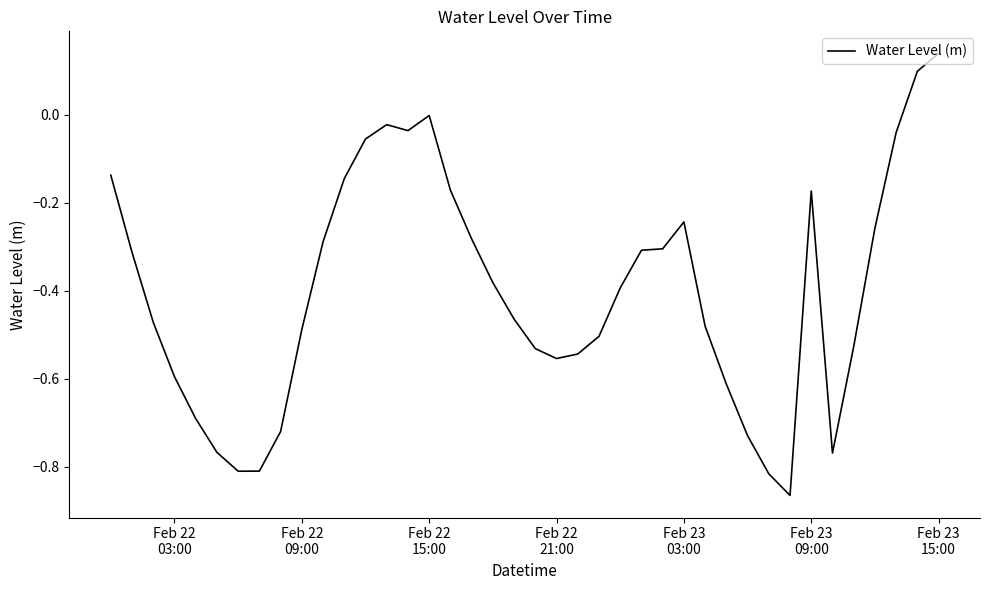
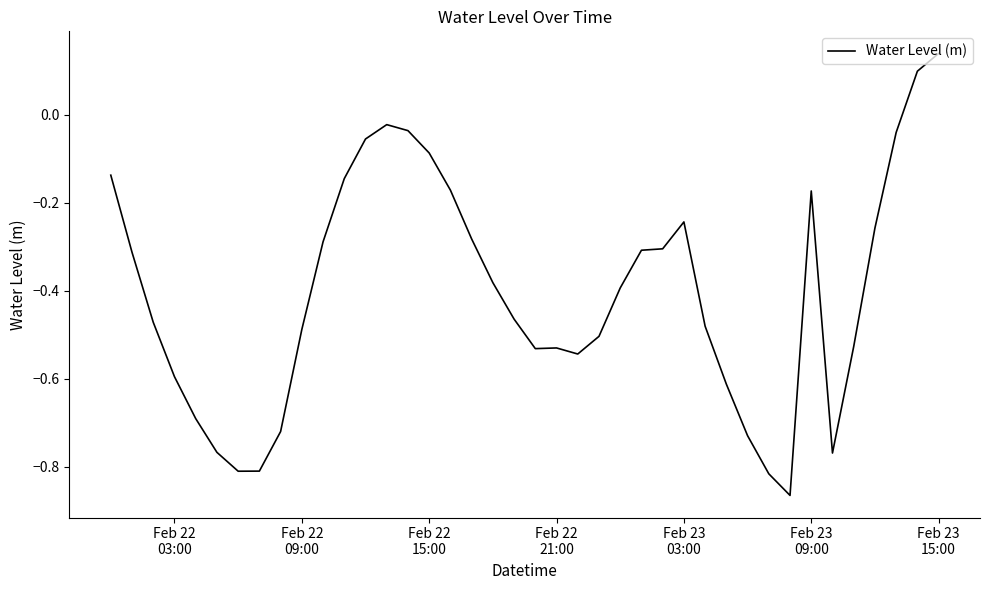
  {
    "Feb 22 03:00": -0.60,
    "Feb 22 09:00": -0.49,
-   "Feb 22 15:00": 0.00,
-   "Feb 22 21:00": -0.55,
+   "Feb 22 15:00": -0.09,
+   "Feb 22 21:00": -0.53,
    "Feb 23 03:00": -0.24,
    "Feb 23 09:00": -0.17
  }
